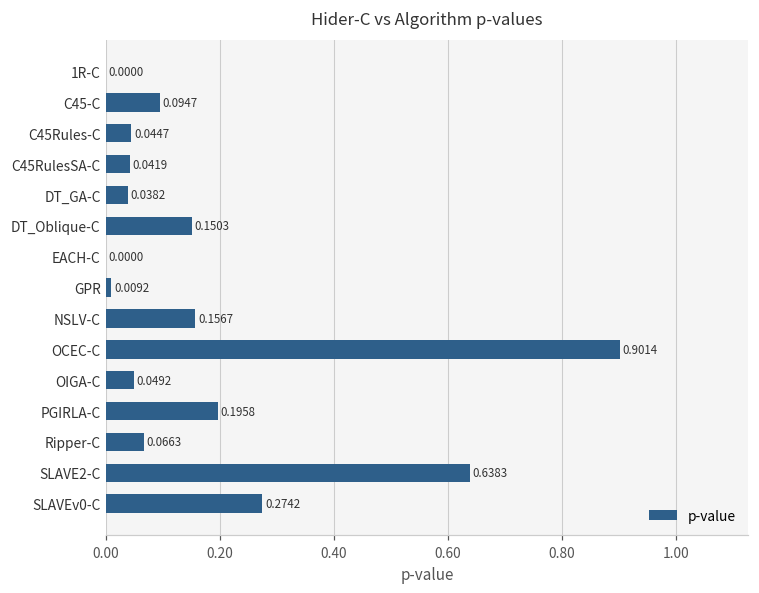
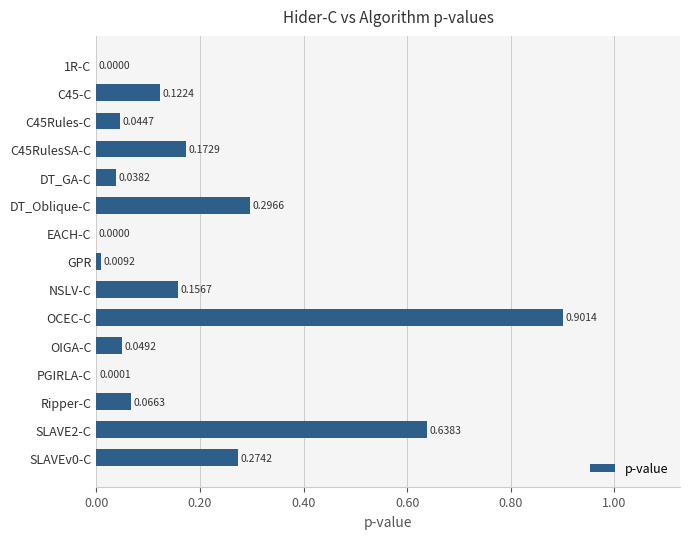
  {
    "1R-C": 0.0000,
-   "C45-C": 0.0947,
+   "C45-C": 0.1224,
    "C45Rules-C": 0.0447,
-   "C45RulesSA-C": 0.0419,
+   "C45RulesSA-C": 0.1729,
    "DT_GA-C": 0.0382,
-   "DT_Oblique-C": 0.1503,
+   "DT_Oblique-C": 0.2966,
    "EACH-C": 0.0000,
    "GPR": 0.0092,
    "NSLV-C": 0.1567,
    "OCEC-C": 0.9014,
    "OIGA-C": 0.0492,
-   "PGIRLA-C": 0.1958,
+   "PGIRLA-C": 0.0001,
    "Ripper-C": 0.0663,
    "SLAVE2-C": 0.6383,
    "SLAVEv0-C": 0.2742
  }
